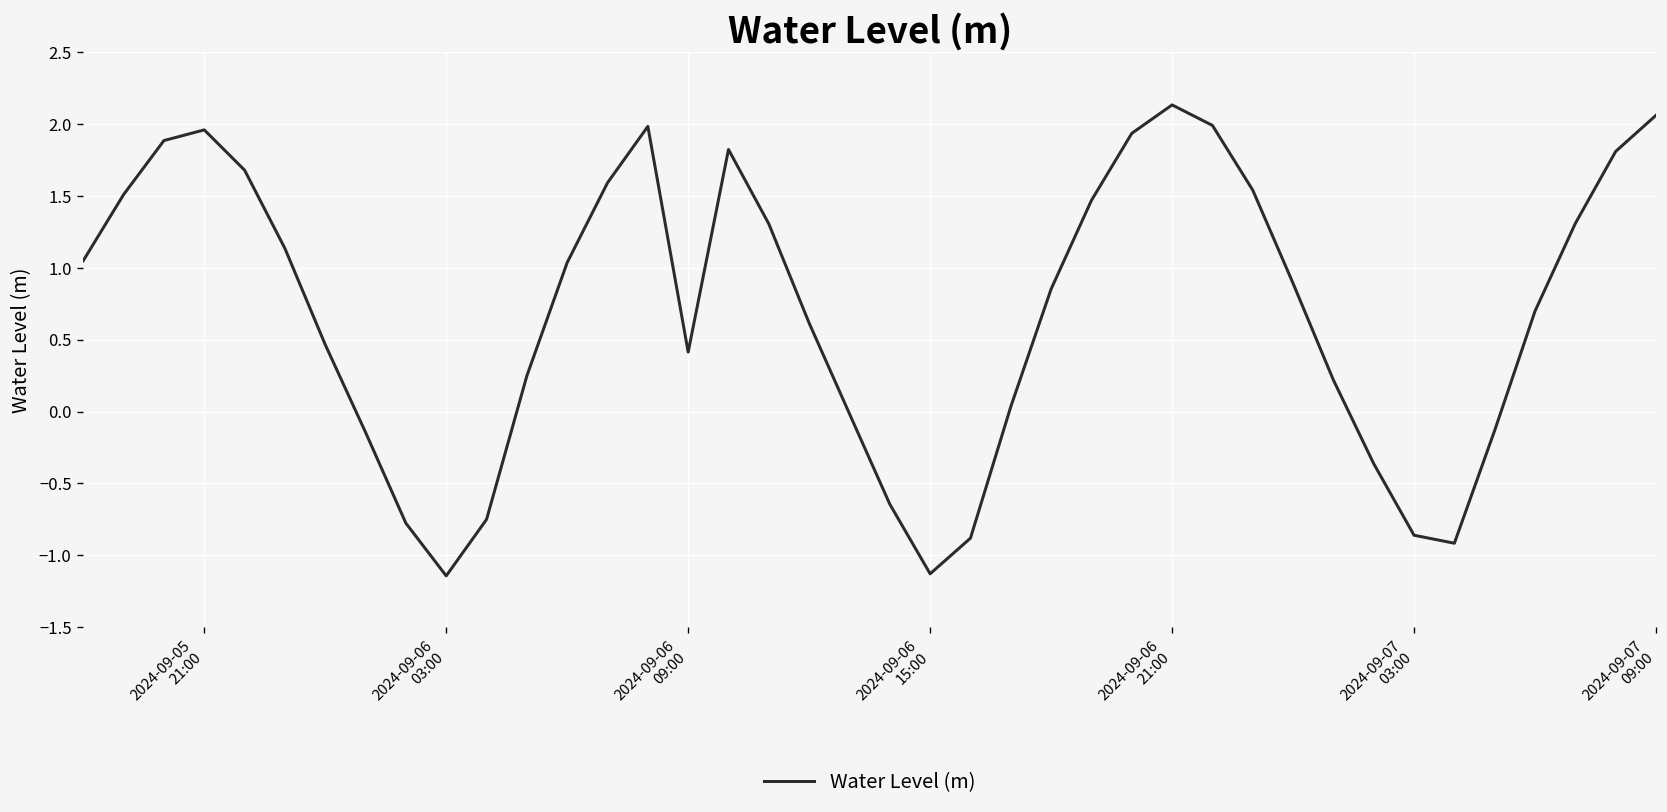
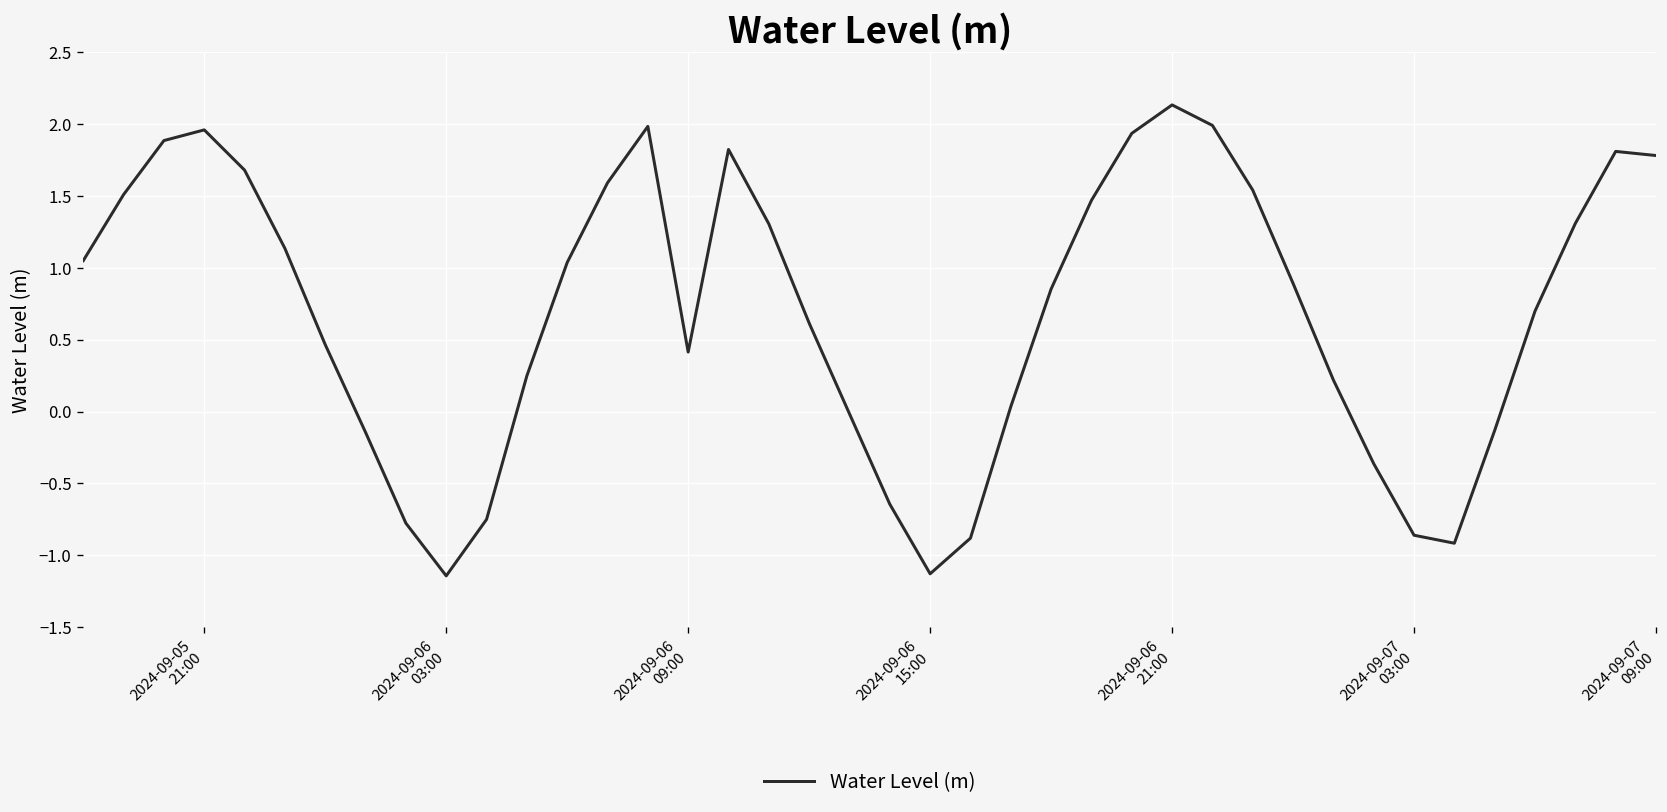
  {
    "2024-09-05 21:00": 1.96,
    "2024-09-06 03:00": -1.14,
    "2024-09-06 09:00": 0.41,
    "2024-09-06 15:00": -1.13,
    "2024-09-06 21:00": 2.13,
    "2024-09-07 03:00": -0.86,
-   "2024-09-07 09:00": 2.06
+   "2024-09-07 09:00": 1.78
  }
